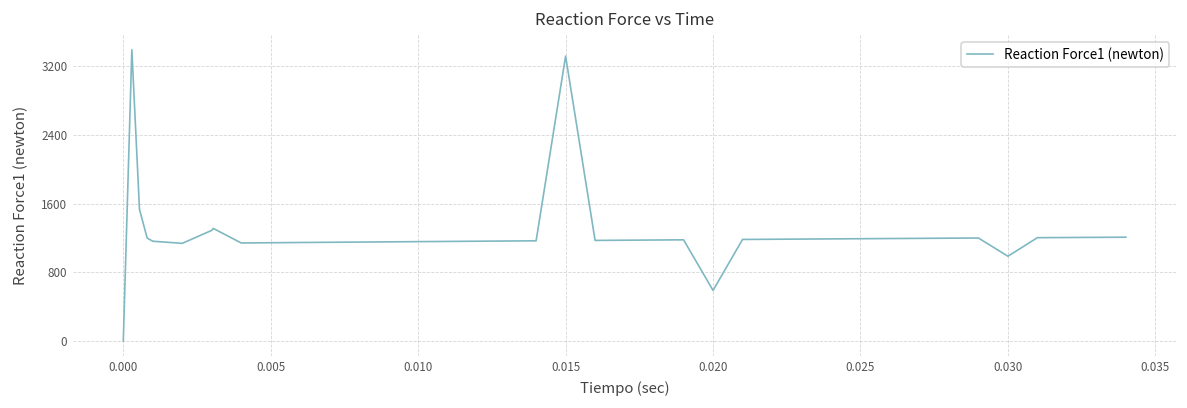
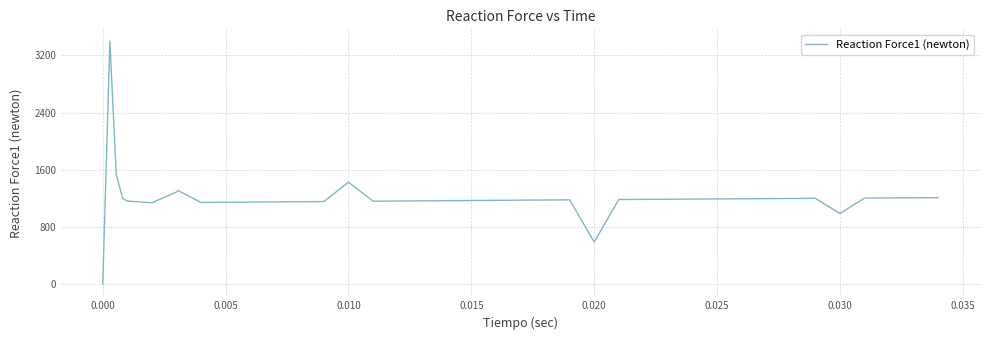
  {
    "0.000": 0,
    "0.005": 1100,
-   "0.010": 1200,
-   "0.015": 3300,
+   "0.010": 1400,
+   "0.015": 1200,
    "0.020": 600,
    "0.025": 1200,
    "0.030": 1000
  }
